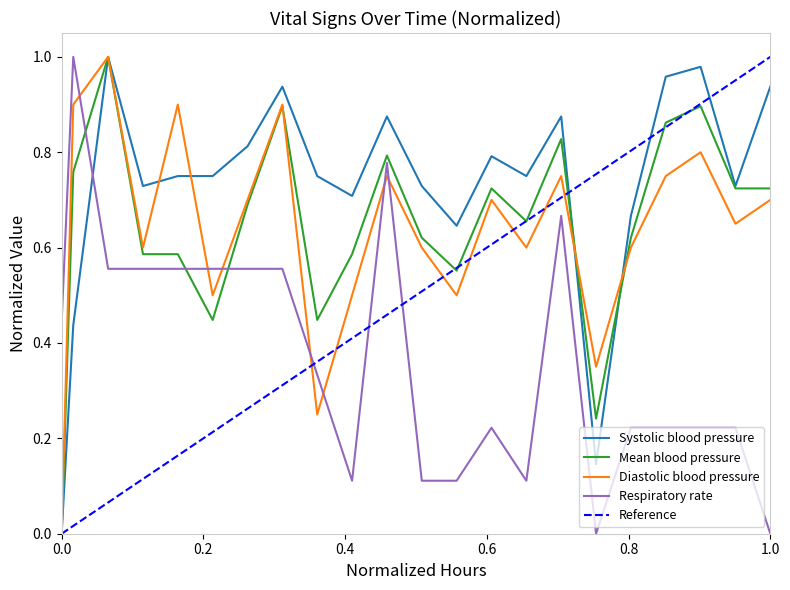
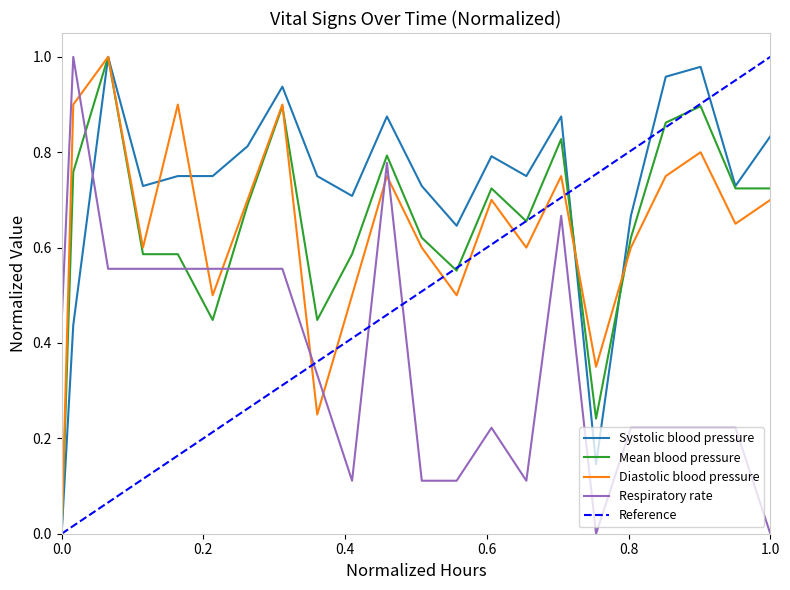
  {
    "Systolic blood pressure": {
-     "1.0": 0.94
+     "1.0": 0.83
    },
    "Mean blood pressure": {
      "1.0": 0.72
    },
    "Diastolic blood pressure": {
      "1.0": 0.70
    },
    "Respiratory rate": {
      "0.0": 0.44,
      "1.0": 0.00
    },
    "Reference": {
      "1.0": 1.00
    }
  }
